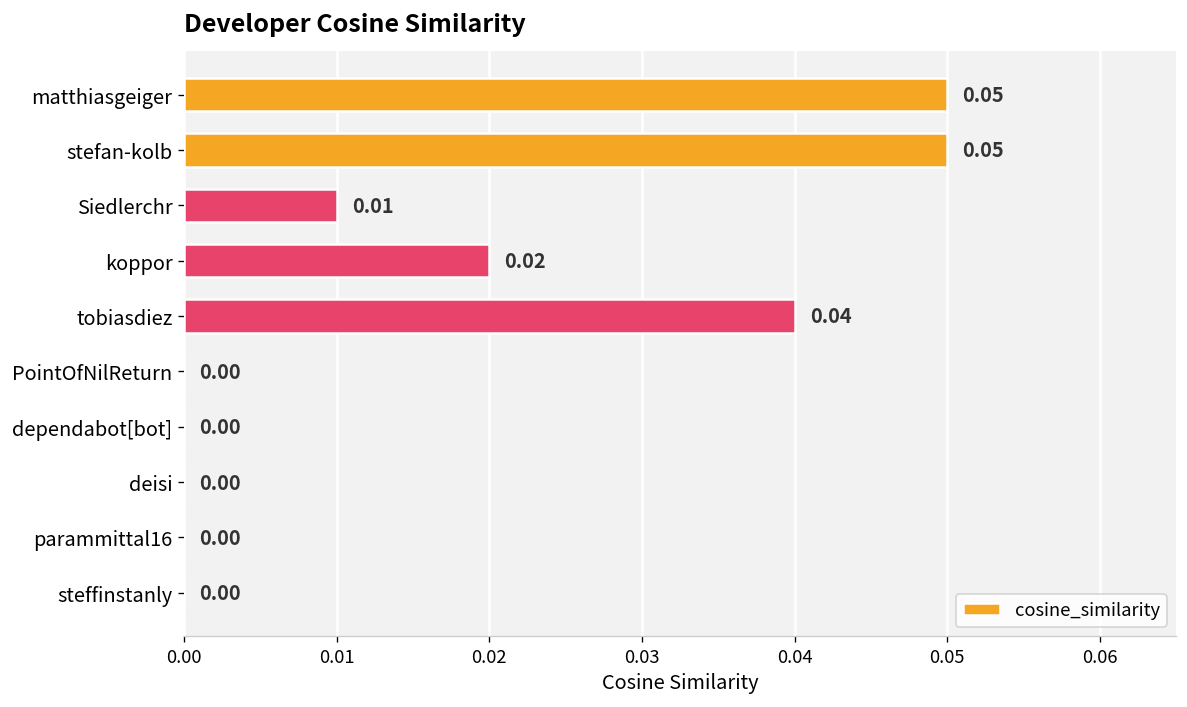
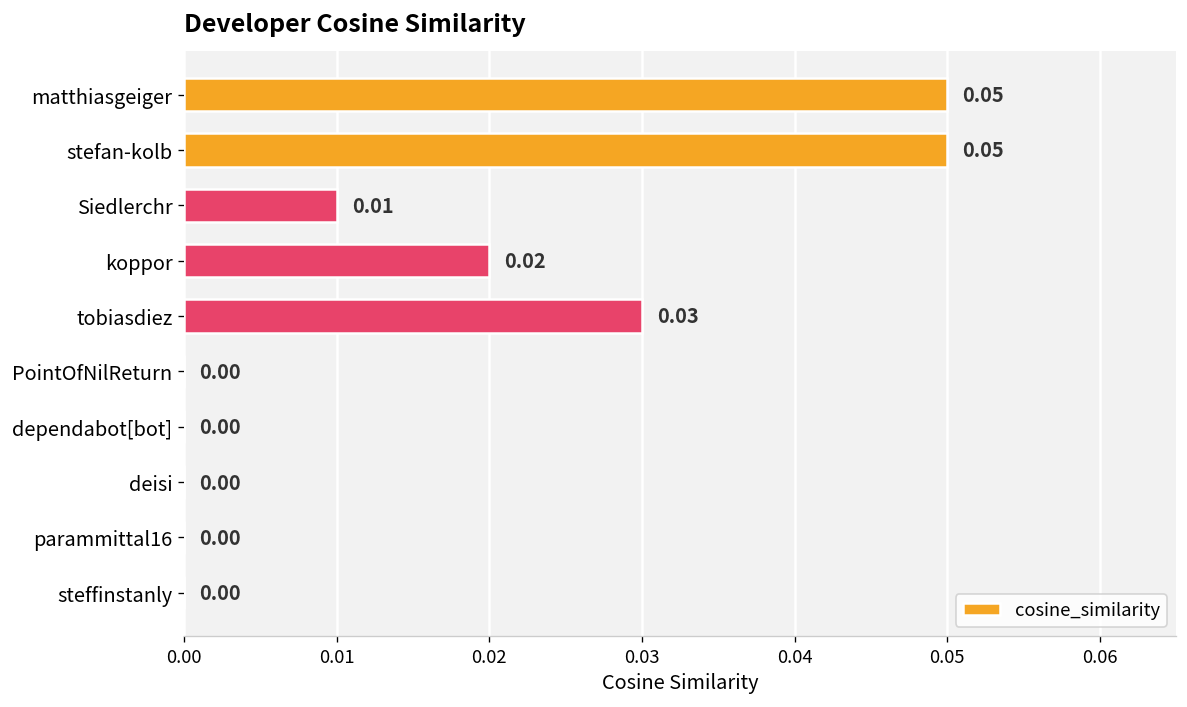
  {
    "matthiasgeiger": 0.05,
    "stefan-kolb": 0.05,
    "Siedlerchr": 0.01,
    "koppor": 0.02,
-   "tobiasdiez": 0.04,
+   "tobiasdiez": 0.03,
    "PointOfNilReturn": 0.00,
    "dependabot[bot]": 0.00,
    "deisi": 0.00,
    "parammittal16": 0.00,
    "steffinstanly": 0.00
  }
